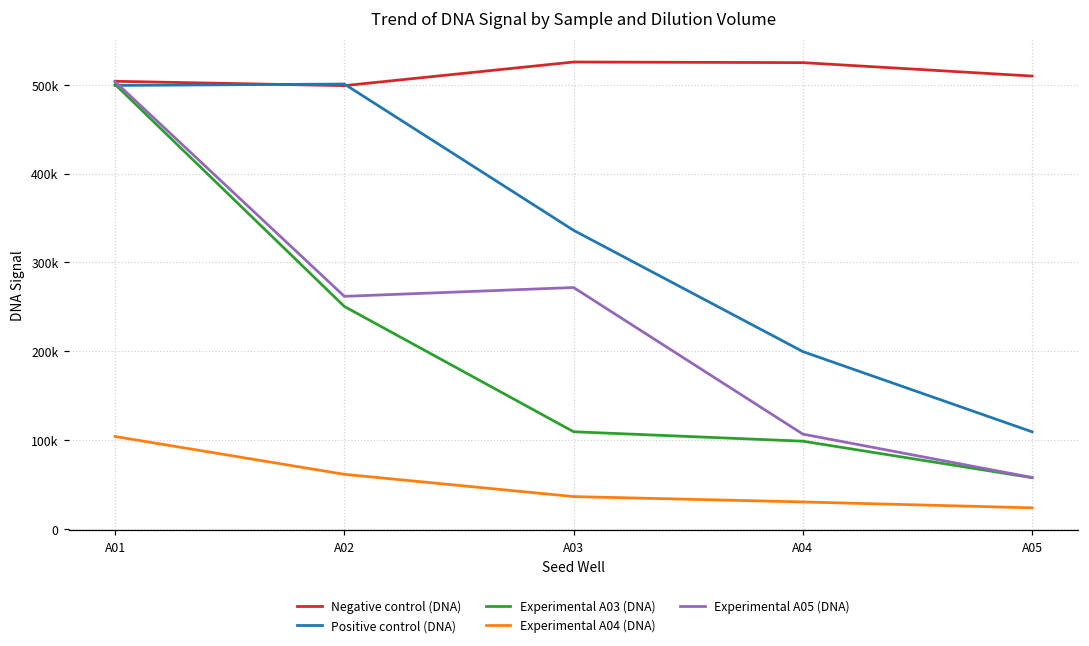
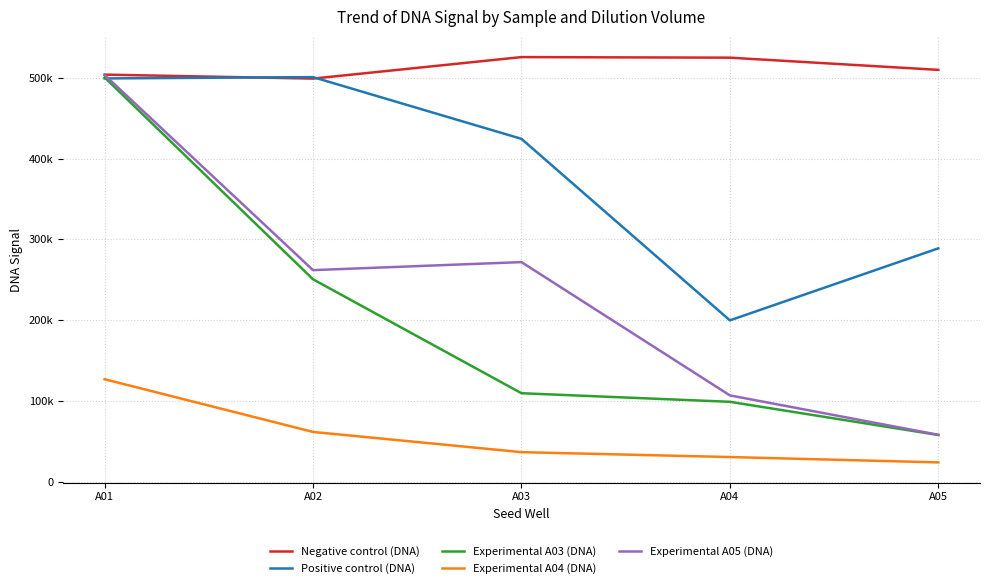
  {
    "Negative control (DNA)": {
      "A03": 530000,
      "A04": 520000,
      "A05": 510000
    },
    "Positive control (DNA)": {
-     "A03": 340000,
+     "A03": 420000,
      "A04": 200000,
-     "A05": 110000
+     "A05": 290000
    },
    "Experimental A03 (DNA)": {
      "A02": 250000,
      "A03": 110000,
      "A04": 100000
    },
    "Experimental A04 (DNA)": {
-     "A01": 100000,
+     "A01": 130000,
      "A02": 60000,
      "A03": 40000,
      "A04": 30000,
      "A05": 20000
    },
    "Experimental A05 (DNA)": {
      "A02": 260000,
      "A03": 270000,
      "A04": 110000
    }
  }
